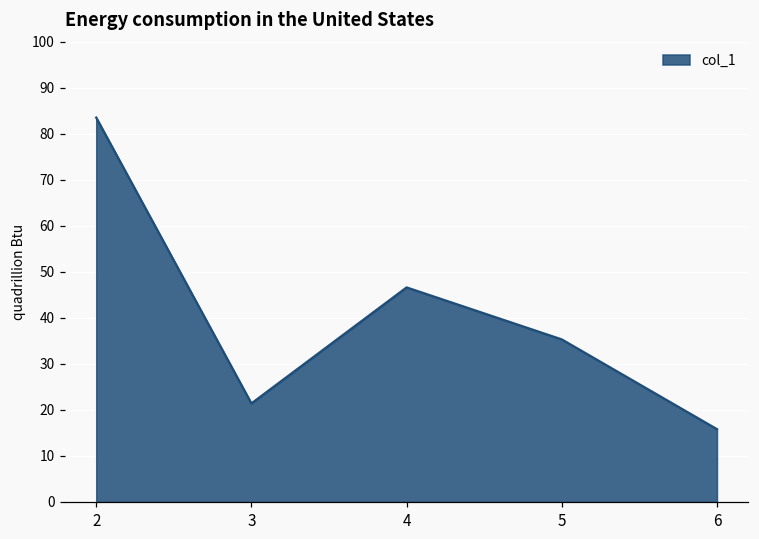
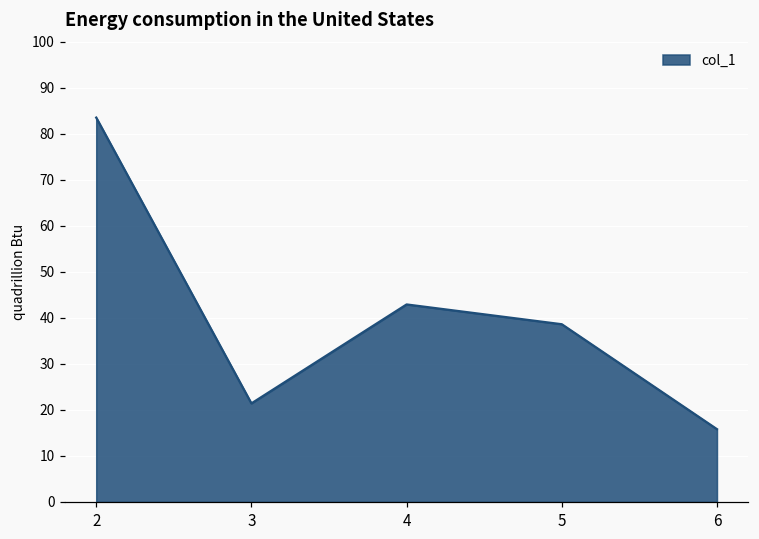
  {
    "2": 84,
    "3": 21,
-   "4": 47,
-   "5": 35,
+   "4": 43,
+   "5": 39,
    "6": 16
  }
